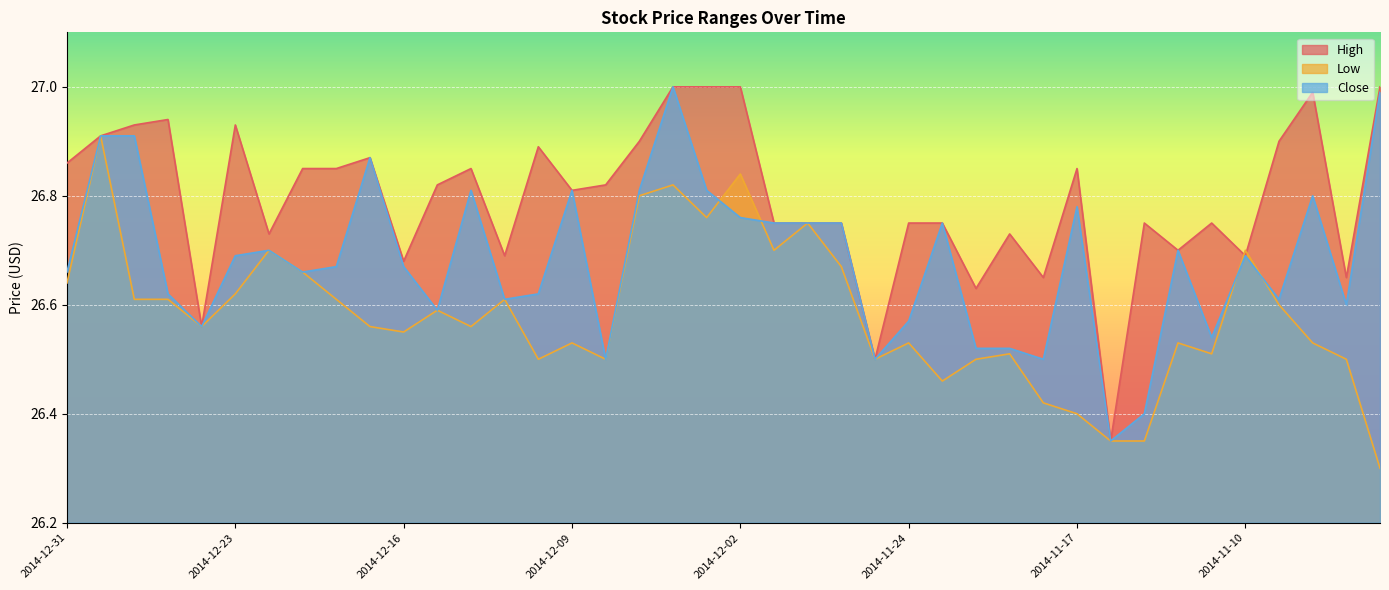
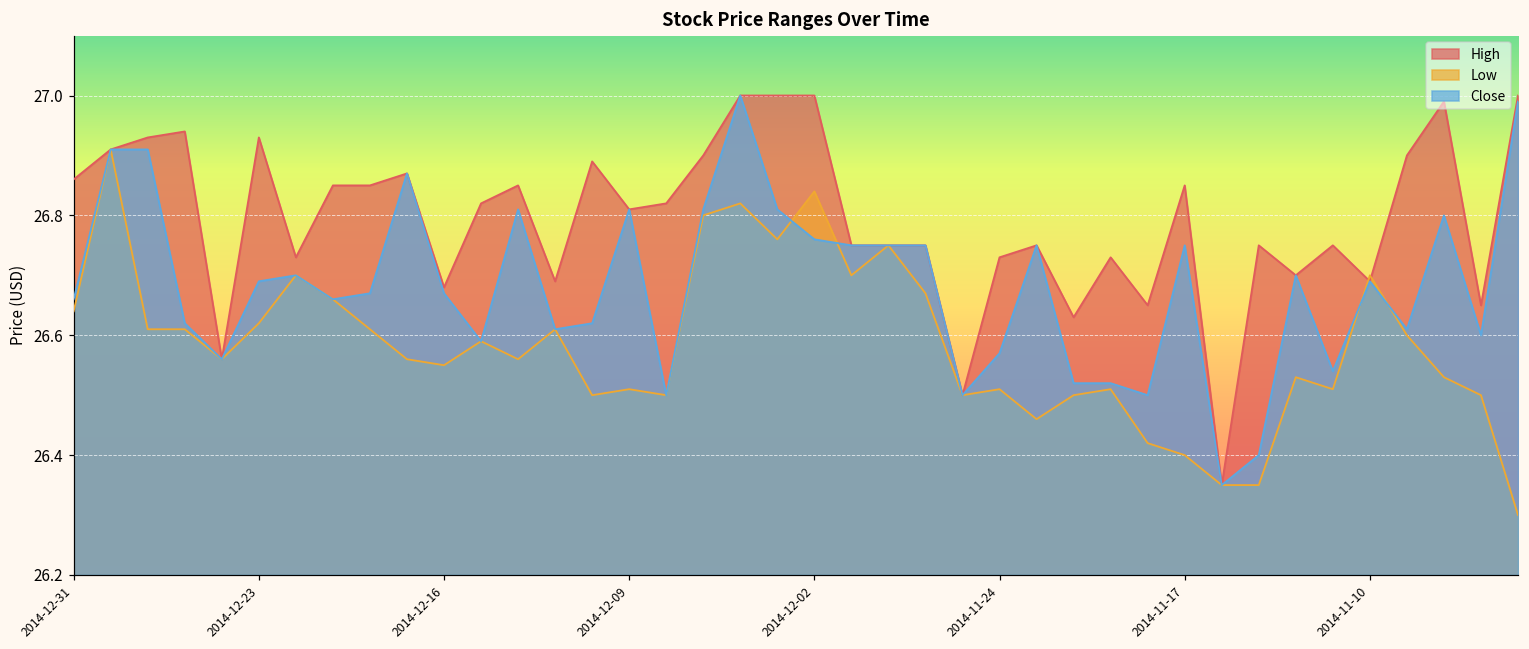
  {
    "High": {
      "2014-12-31": 26.86,
      "2014-12-23": 26.93,
      "2014-12-16": 26.68,
      "2014-12-02": 27.00,
-     "2014-11-24": 26.75,
+     "2014-11-24": 26.73,
      "2014-11-17": 26.85
    },
    "Low": {
      "2014-12-31": 26.64,
      "2014-12-23": 26.62,
      "2014-12-16": 26.55,
-     "2014-12-09": 26.53,
+     "2014-12-09": 26.51,
      "2014-12-02": 26.84,
-     "2014-11-24": 26.53,
+     "2014-11-24": 26.51,
      "2014-11-17": 26.40,
      "2014-11-10": 26.70
    },
    "Close": {
      "2014-12-31": 26.66,
      "2014-12-23": 26.69,
      "2014-12-16": 26.67,
      "2014-12-02": 26.76,
      "2014-11-24": 26.57,
-     "2014-11-17": 26.78
+     "2014-11-17": 26.75
    }
  }
